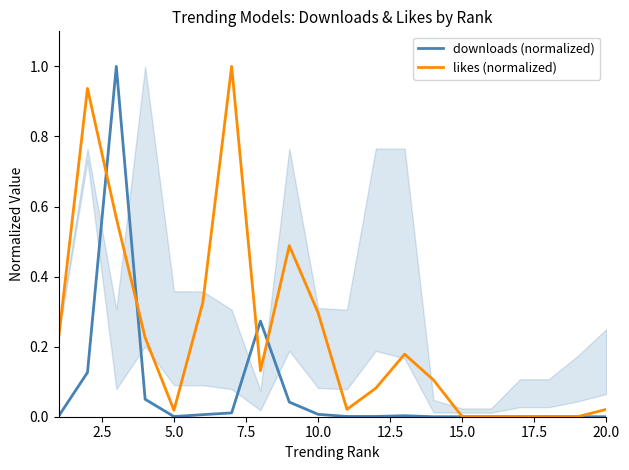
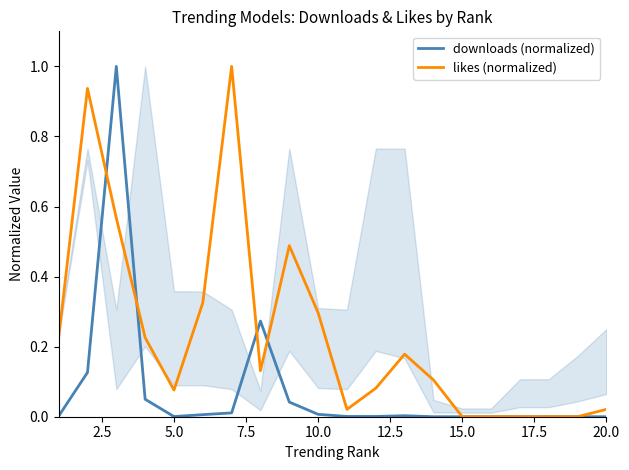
  {
    "likes (normalized)": {
-     "5.0": 0.02,
+     "5.0": 0.08,
      "10.0": 0.30,
      "20.0": 0.02
    }
  }
